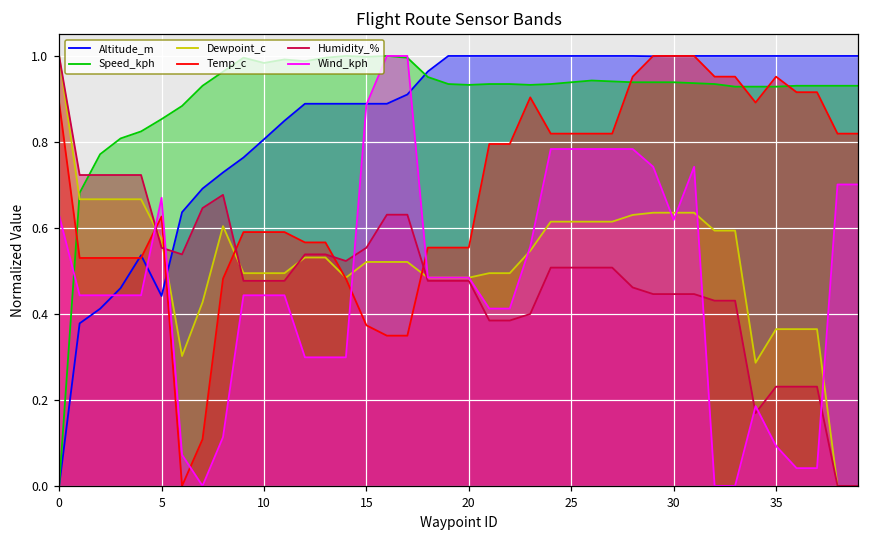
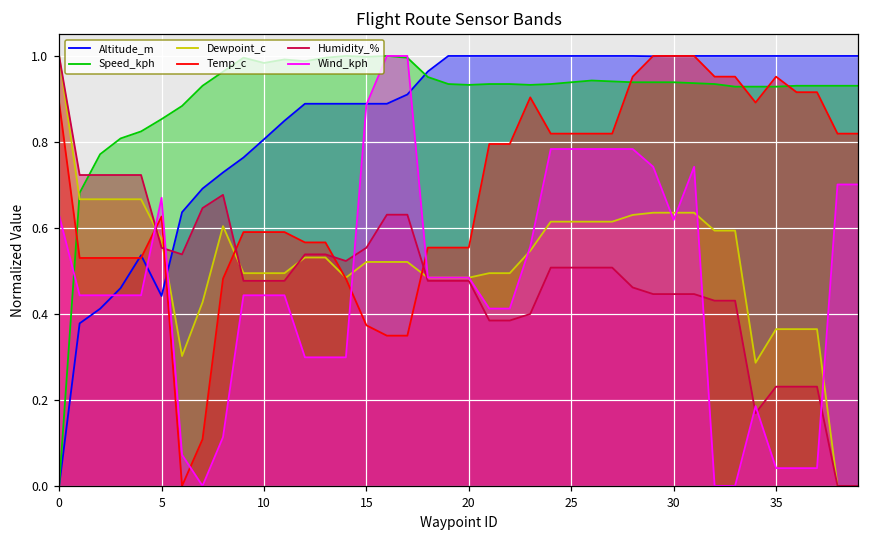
  {
    "Altitude_m": {
      "5": 0.44,
      "10": 0.81,
      "20": 1.00,
      "25": 1.00,
      "35": 1.00
    },
    "Speed_kph": {
      "5": 0.85,
      "20": 0.93,
      "25": 0.94,
      "30": 0.94,
      "35": 0.93
    },
    "Dewpoint_c": {
      "5": 0.57,
      "10": 0.49,
      "15": 0.52,
      "25": 0.61,
      "30": 0.64,
      "35": 0.36
    },
    "Temp_c": {
      "0": 0.89,
      "5": 0.63,
      "10": 0.59,
      "15": 0.37,
      "20": 0.55,
      "25": 0.82,
      "35": 0.95
    },
    "Humidity_%": {
      "5": 0.55,
      "10": 0.48,
      "15": 0.55,
      "20": 0.48,
      "25": 0.51,
      "30": 0.45,
      "35": 0.23
    },
    "Wind_kph": {
      "0": 0.63,
      "5": 0.67,
      "10": 0.44,
      "25": 0.78,
      "30": 0.62,
-     "35": 0.09
+     "35": 0.04
    }
  }
